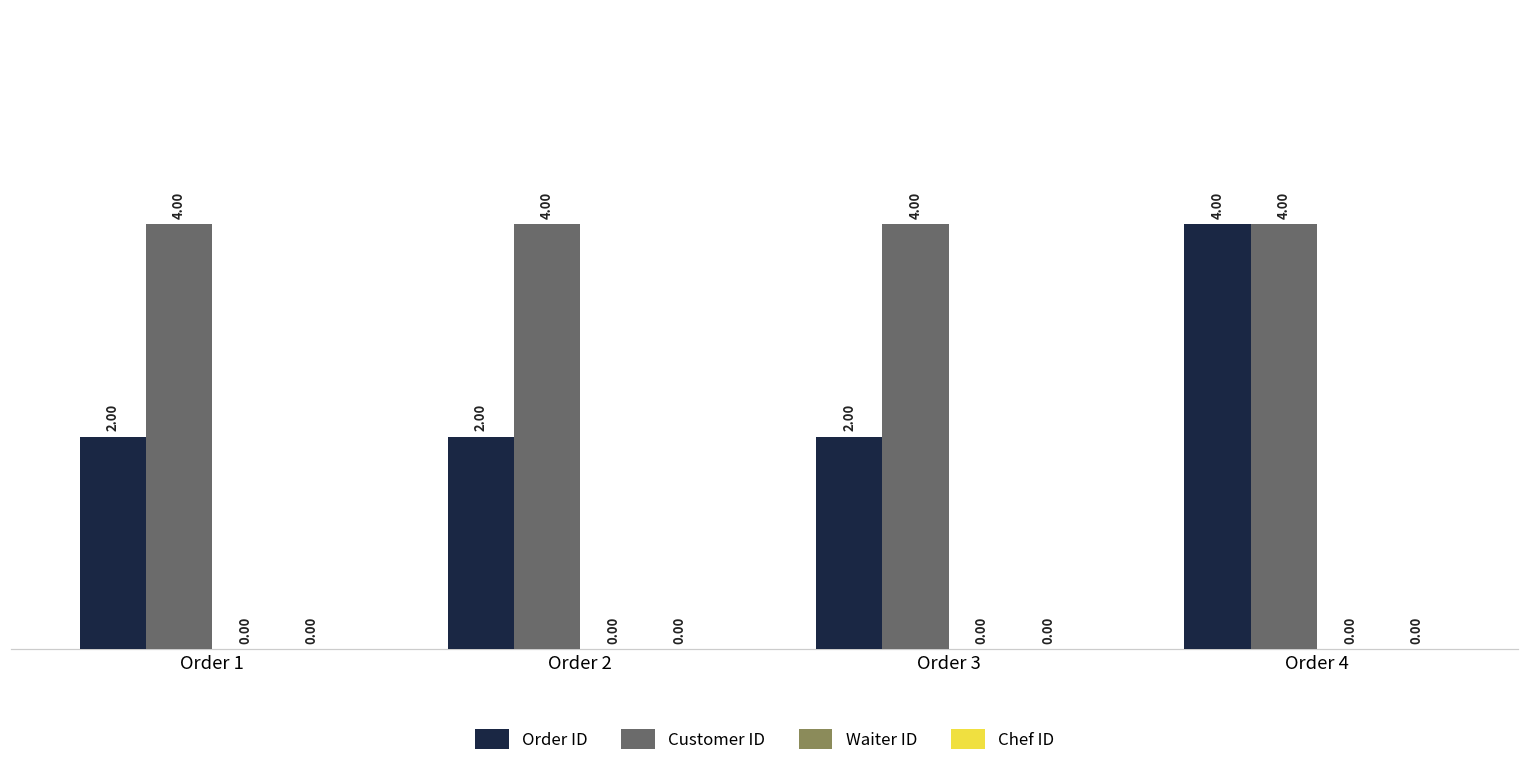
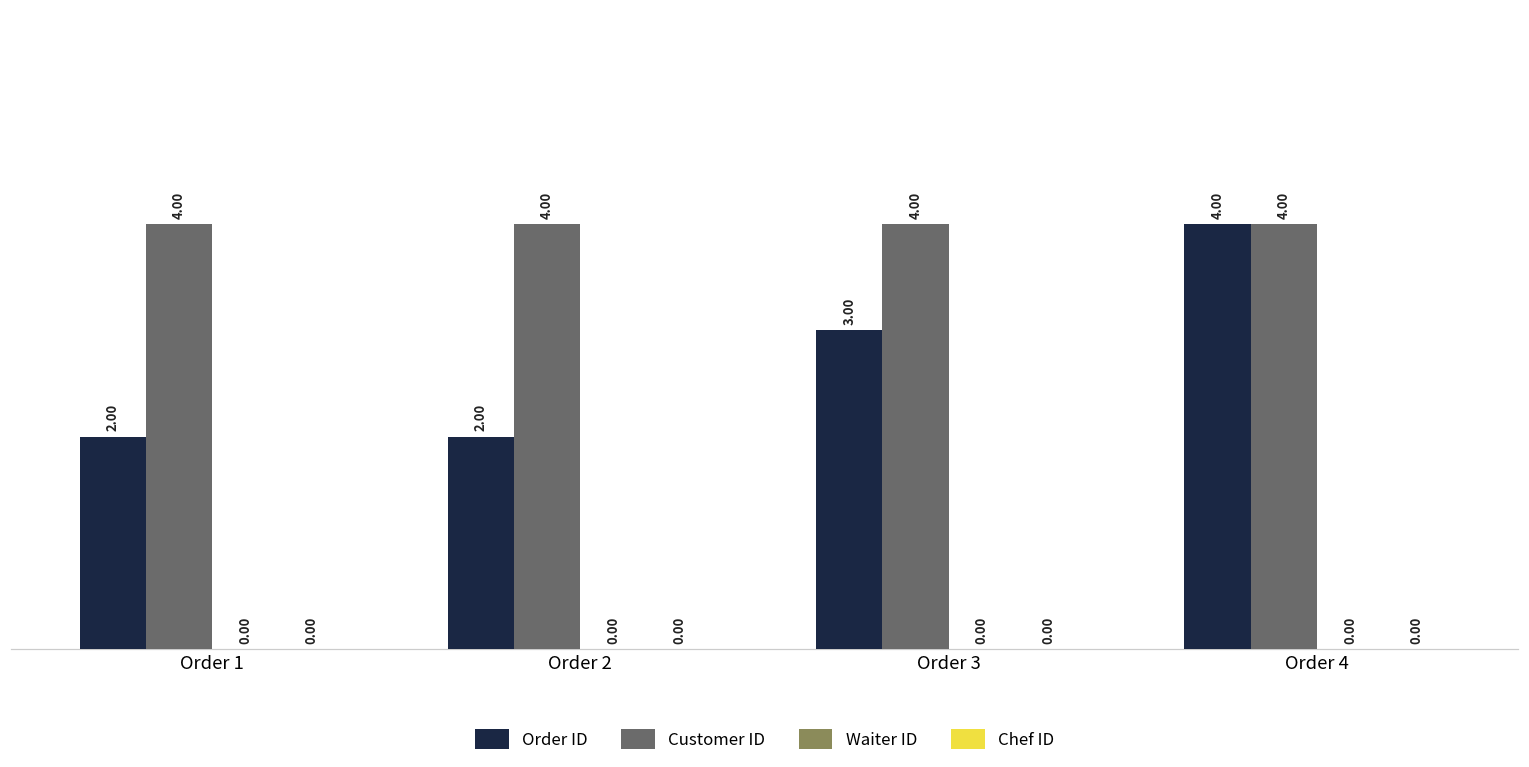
  {
    "Order ID": {
      "Order 1": 2.00,
      "Order 2": 2.00,
-     "Order 3": 2.00,
+     "Order 3": 3.00,
      "Order 4": 4.00
    },
    "Chef ID": {
      "Order 1": 0.00,
      "Order 2": 0.00,
      "Order 3": 0.00,
      "Order 4": 0.00
    }
  }
